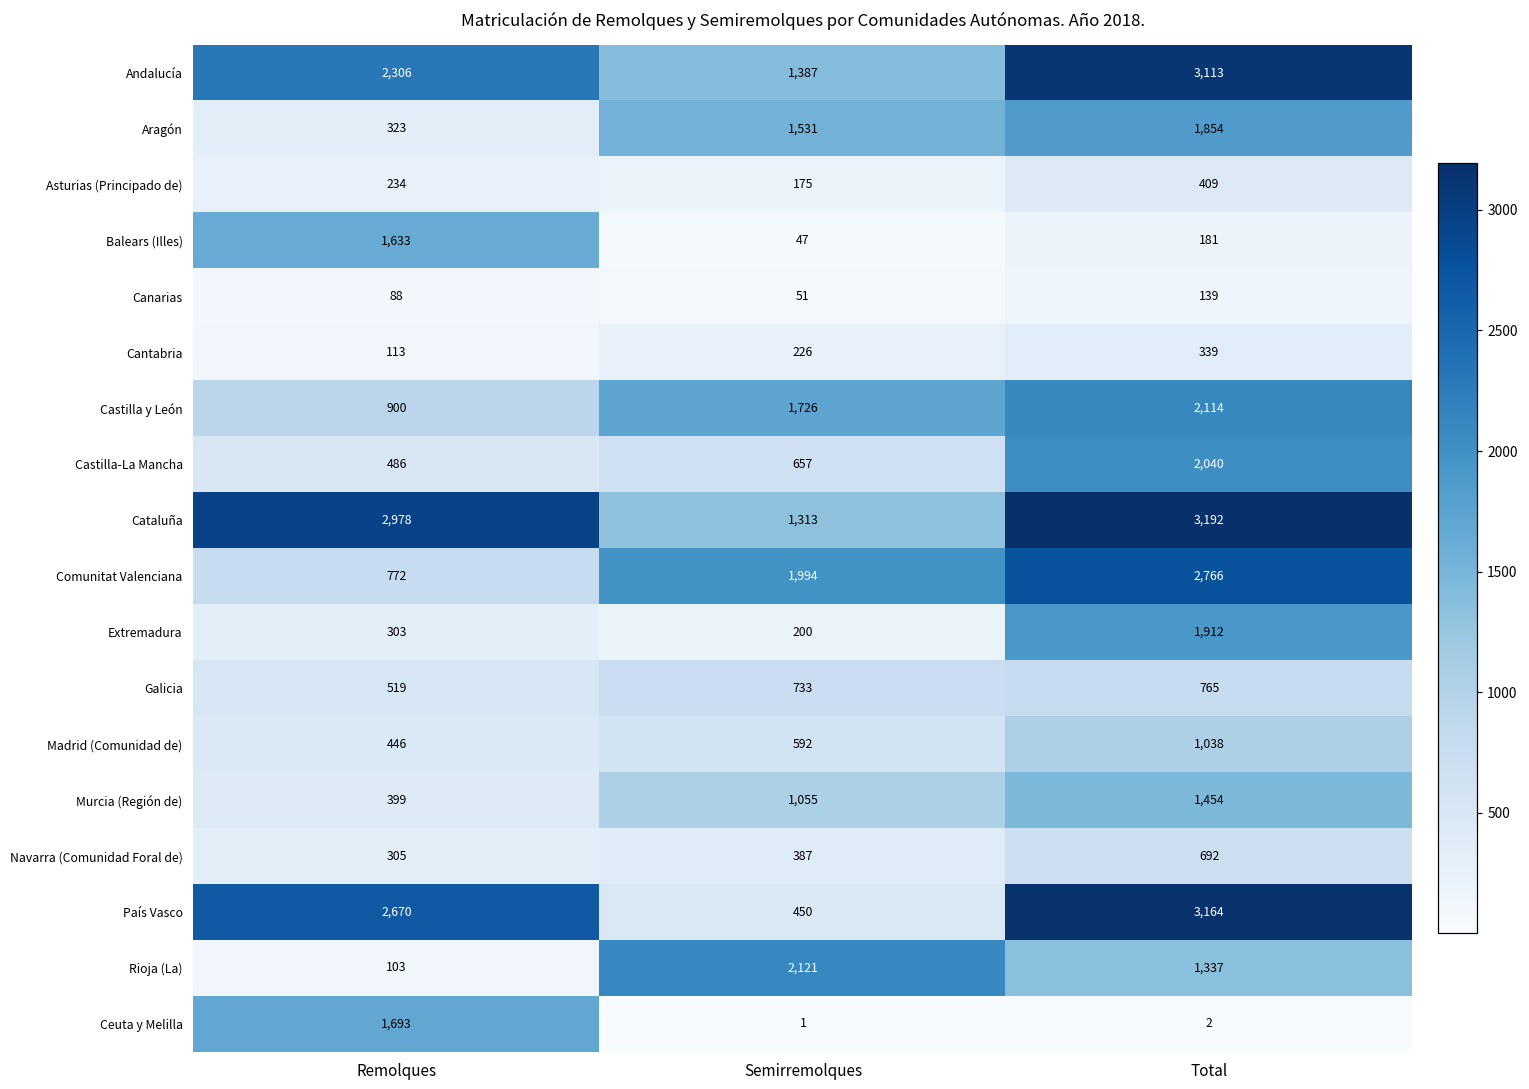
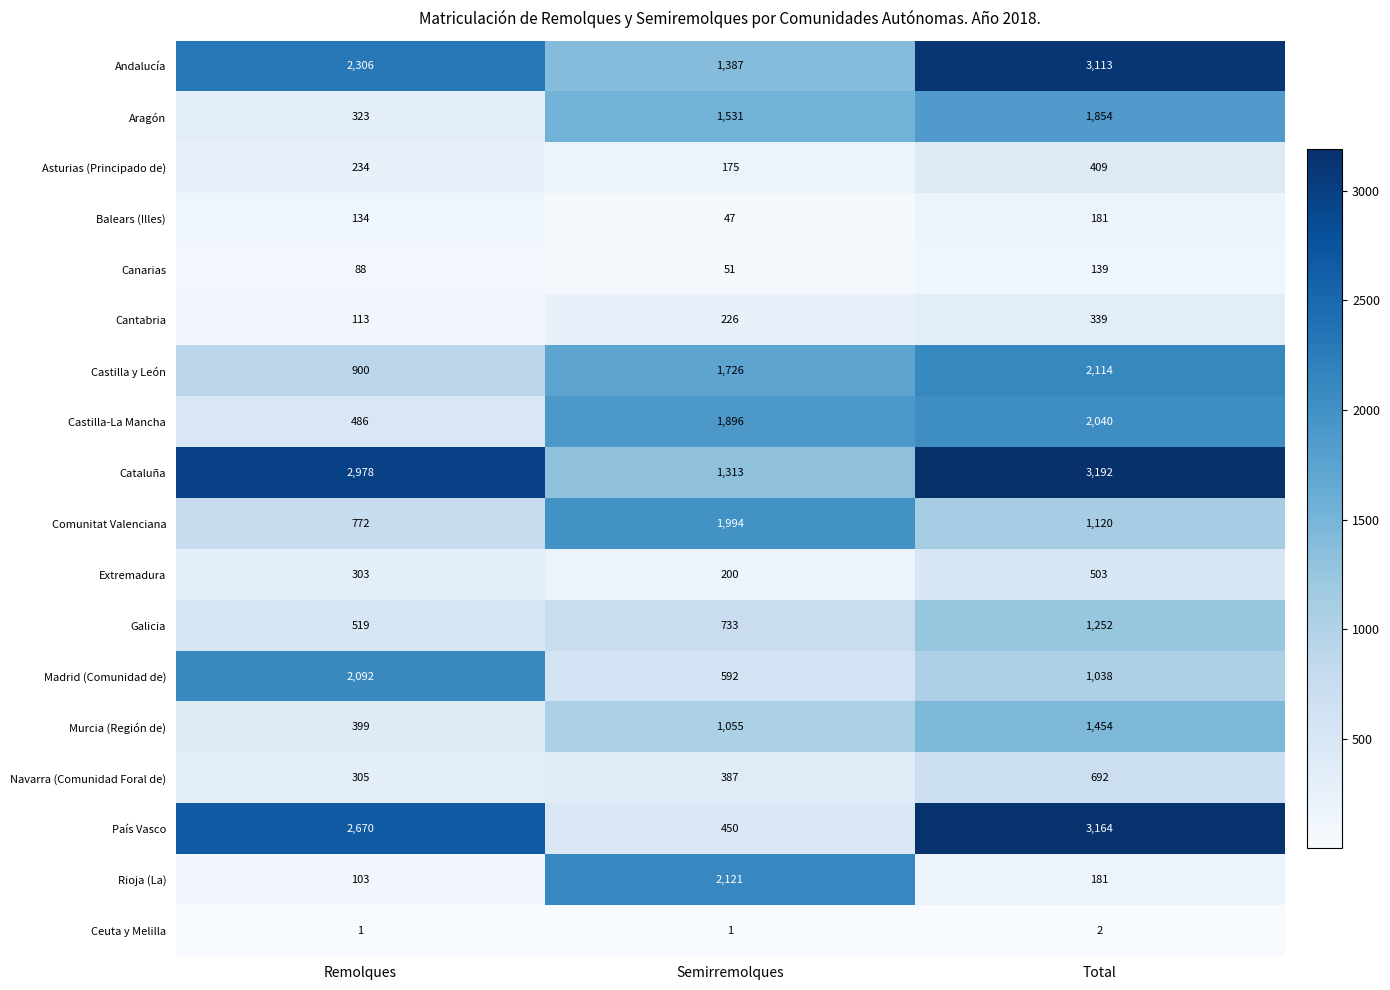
  {
    "Andalucía": {
      "Remolques": "2,306",
      "Semirremolques": "1,387",
      "Total": "3,113"
    },
    "Aragón": {
      "Remolques": "323",
      "Semirremolques": "1,531",
      "Total": "1,854"
    },
    "Asturias (Principado de)": {
      "Remolques": "234",
      "Semirremolques": "175",
      "Total": "409"
    },
    "Balears (Illes)": {
-     "Remolques": "1,633",
+     "Remolques": "134",
      "Semirremolques": "47",
      "Total": "181"
    },
    "Canarias": {
      "Remolques": "88",
      "Semirremolques": "51",
      "Total": "139"
    },
    "Cantabria": {
      "Remolques": "113",
      "Semirremolques": "226",
      "Total": "339"
    },
    "Castilla y León": {
      "Remolques": "900",
      "Semirremolques": "1,726",
      "Total": "2,114"
    },
    "Castilla-La Mancha": {
      "Remolques": "486",
-     "Semirremolques": "657",
+     "Semirremolques": "1,896",
      "Total": "2,040"
    },
    "Cataluña": {
      "Remolques": "2,978",
      "Semirremolques": "1,313",
      "Total": "3,192"
    },
    "Comunitat Valenciana": {
      "Remolques": "772",
      "Semirremolques": "1,994",
-     "Total": "2,766"
+     "Total": "1,120"
    },
    "Extremadura": {
      "Remolques": "303",
      "Semirremolques": "200",
-     "Total": "1,912"
+     "Total": "503"
    },
    "Galicia": {
      "Remolques": "519",
      "Semirremolques": "733",
-     "Total": "765"
+     "Total": "1,252"
    },
    "Madrid (Comunidad de)": {
-     "Remolques": "446",
+     "Remolques": "2,092",
      "Semirremolques": "592",
      "Total": "1,038"
    },
    "Murcia (Región de)": {
      "Remolques": "399",
      "Semirremolques": "1,055",
      "Total": "1,454"
    },
    "Navarra (Comunidad Foral de)": {
      "Remolques": "305",
      "Semirremolques": "387",
      "Total": "692"
    },
    "País Vasco": {
      "Remolques": "2,670",
      "Semirremolques": "450",
      "Total": "3,164"
    },
    "Rioja (La)": {
      "Remolques": "103",
      "Semirremolques": "2,121",
-     "Total": "1,337"
+     "Total": "181"
    },
    "Ceuta y Melilla": {
-     "Remolques": "1,693",
+     "Remolques": "1",
      "Semirremolques": "1",
      "Total": "2"
    }
  }
